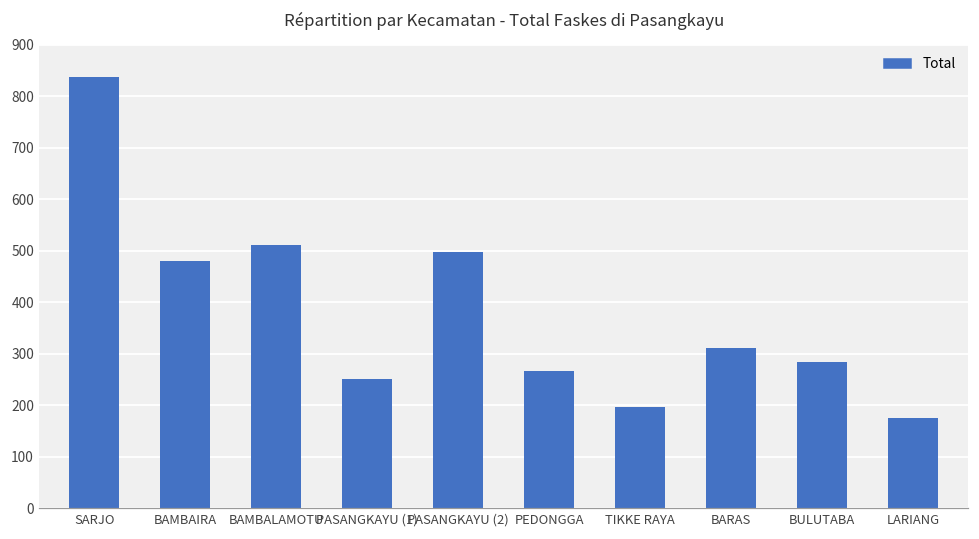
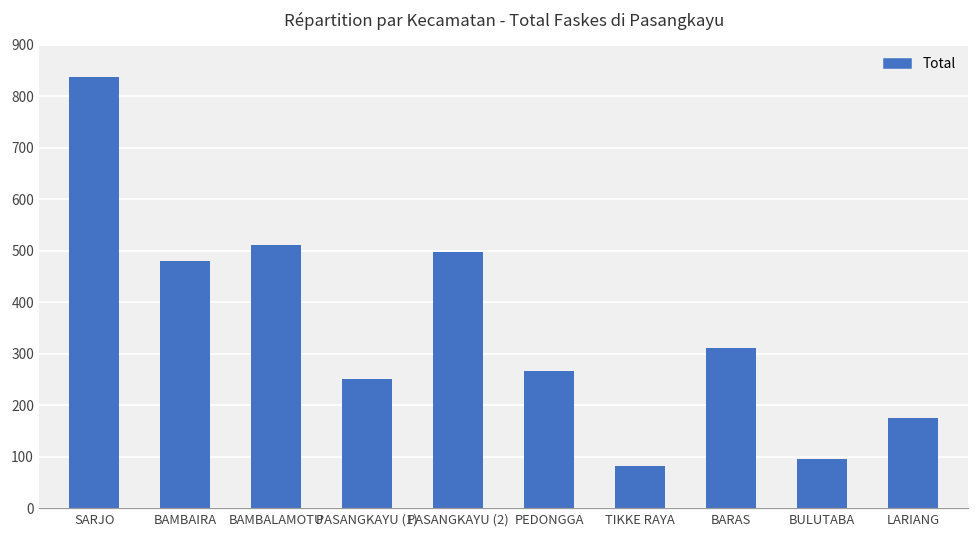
  {
    "SARJO": 840,
    "BAMBAIRA": 480,
    "BAMBALAMOTU": 510,
    "PASANGKAYU (1)": 250,
    "PASANGKAYU (2)": 500,
    "PEDONGGA": 270,
-   "TIKKE RAYA": 200,
+   "TIKKE RAYA": 80,
    "BARAS": 310,
-   "BULUTABA": 280,
+   "BULUTABA": 100,
    "LARIANG": 180
  }
